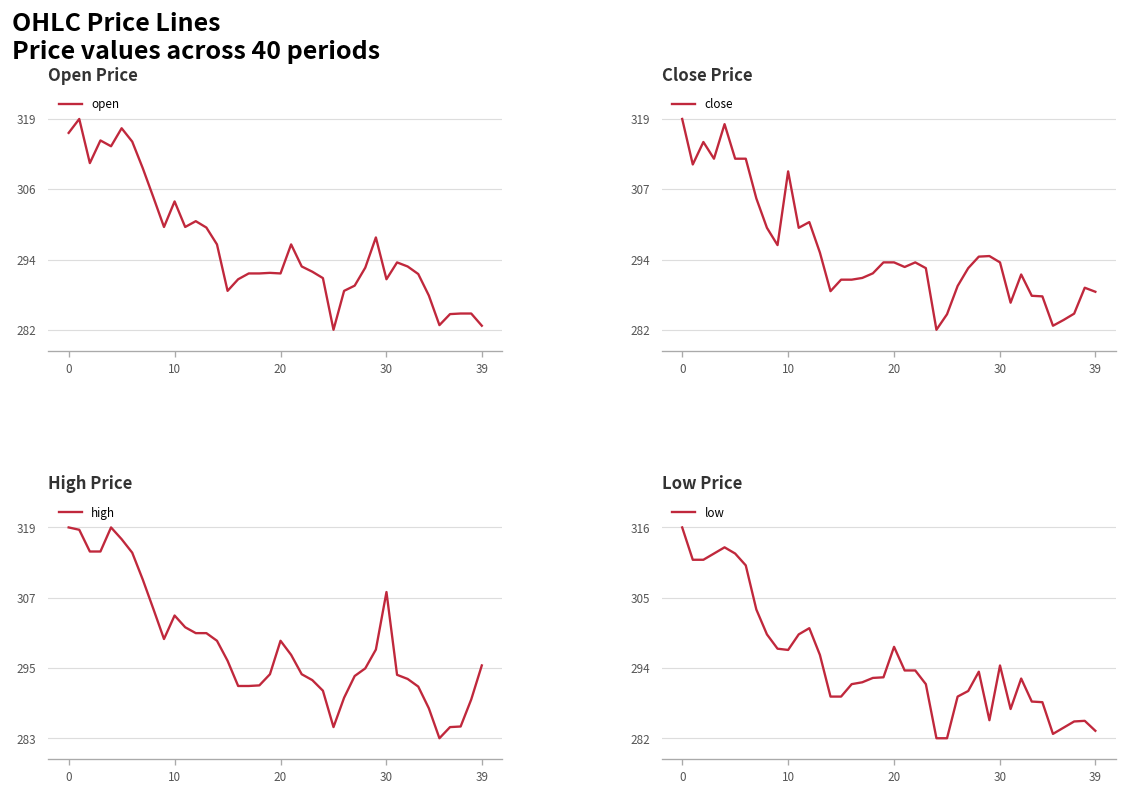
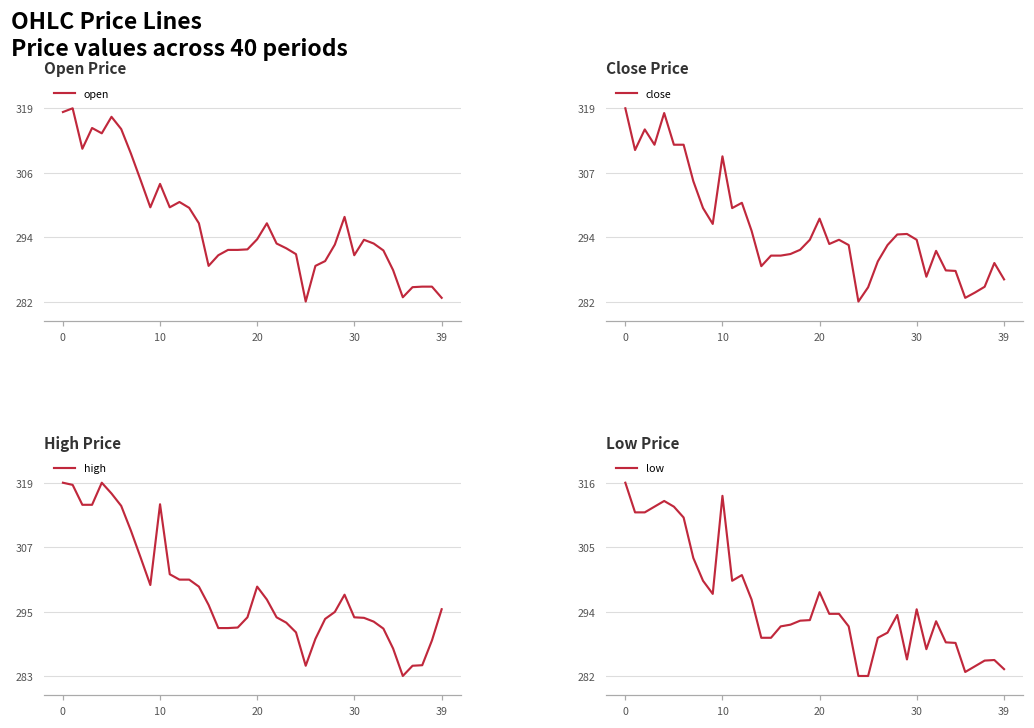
  {
    "Open Price": {
-     "0": 316,
+     "0": 318,
      "10": 304,
-     "20": 292,
+     "20": 294,
      "30": 291,
      "39": 283
    },
    "Close Price": {
      "0": 319,
      "10": 310,
-     "20": 294,
+     "20": 298,
      "30": 294,
-     "39": 289
+     "39": 287
    },
    "High Price": {
      "0": 319,
-     "10": 304,
+     "10": 315,
      "20": 300,
-     "30": 308,
+     "30": 294,
      "39": 296
    },
    "Low Price": {
      "0": 316,
-     "10": 297,
+     "10": 314,
      "20": 297,
      "30": 294,
      "39": 284
    }
  }
